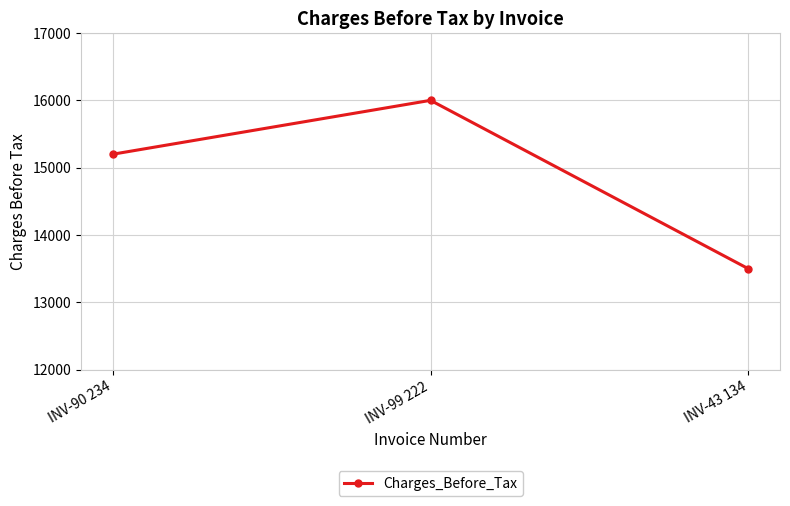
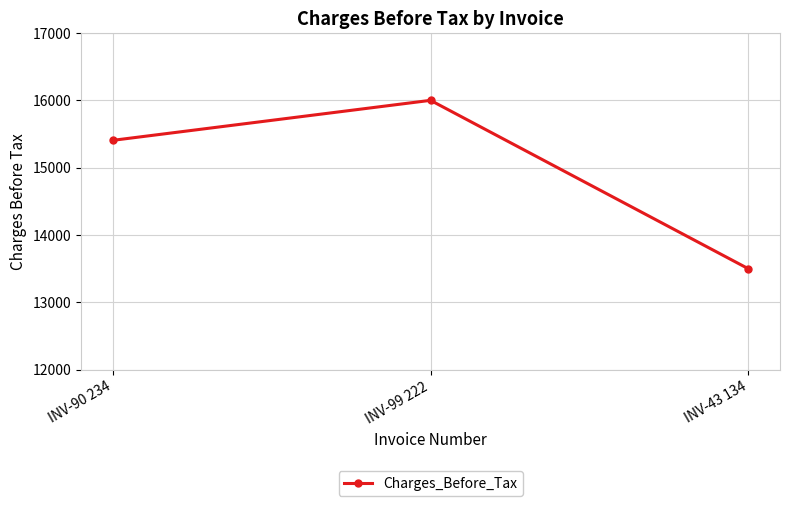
  {
-   "INV-90 234": 15200,
+   "INV-90 234": 15400,
    "INV-99 222": 16000,
    "INV-43 134": 13500
  }
